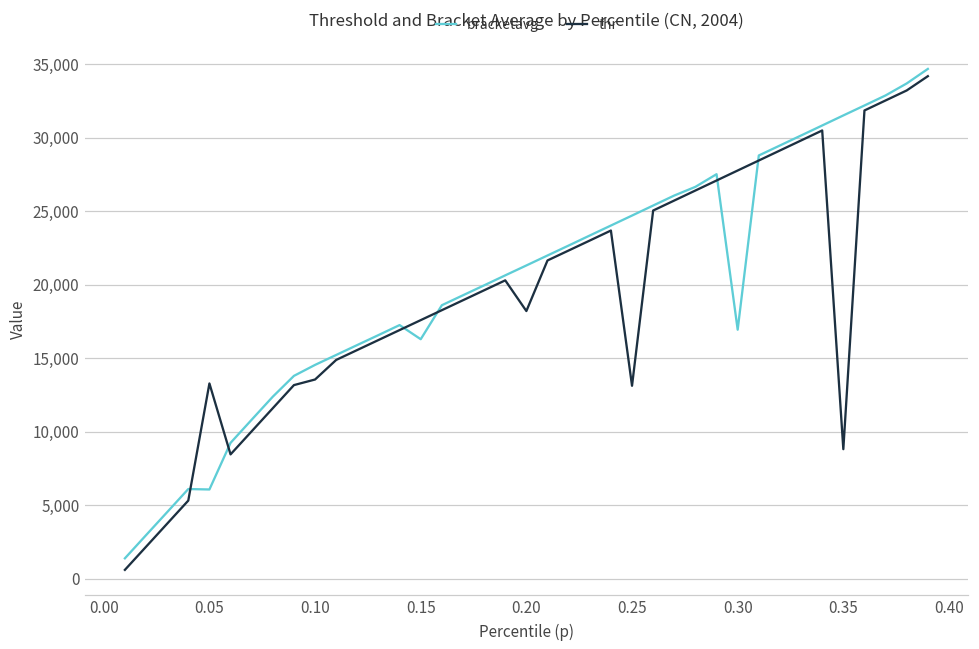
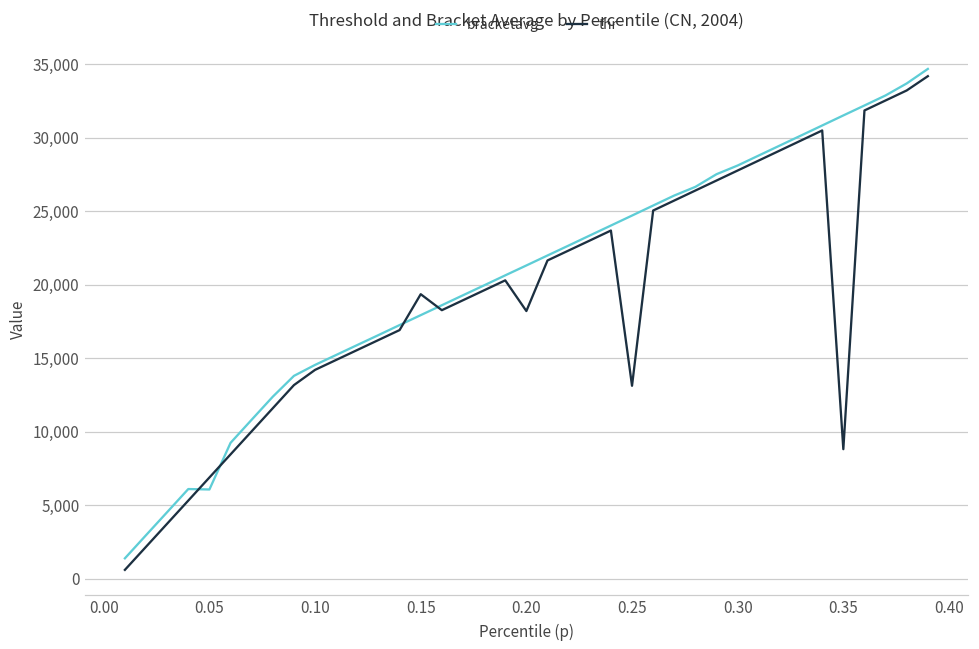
  {
    "bracketavg": {
      "0.05": "6,100",
      "0.10": "14,600",
-     "0.15": "16,300",
+     "0.15": "17,900",
      "0.20": "21,300",
      "0.25": "24,700",
-     "0.30": "16,900",
+     "0.30": "28,100",
      "0.35": "31,500"
    },
    "thr": {
-     "0.05": "13,300",
-     "0.10": "13,600",
-     "0.15": "17,600",
+     "0.05": "6,900",
+     "0.10": "14,200",
+     "0.15": "19,400",
      "0.20": "18,200",
      "0.25": "13,100",
      "0.30": "27,800",
      "0.35": "8,800"
    }
  }
